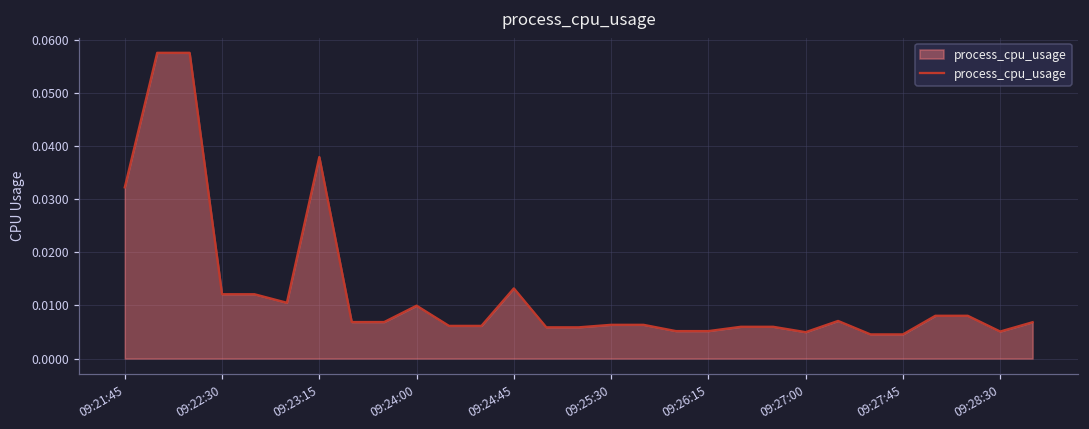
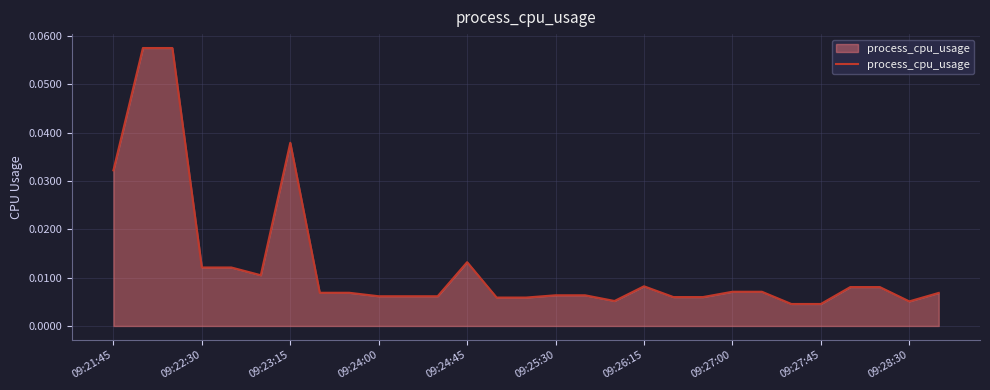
  {
    "09:21:45": 0.032,
    "09:22:30": 0.012,
    "09:23:15": 0.038,
-   "09:24:00": 0.010,
+   "09:24:00": 0.006,
    "09:24:45": 0.013,
    "09:25:30": 0.006,
-   "09:26:15": 0.005,
-   "09:27:00": 0.005,
+   "09:26:15": 0.008,
+   "09:27:00": 0.007,
    "09:27:45": 0.005,
    "09:28:30": 0.005
  }
